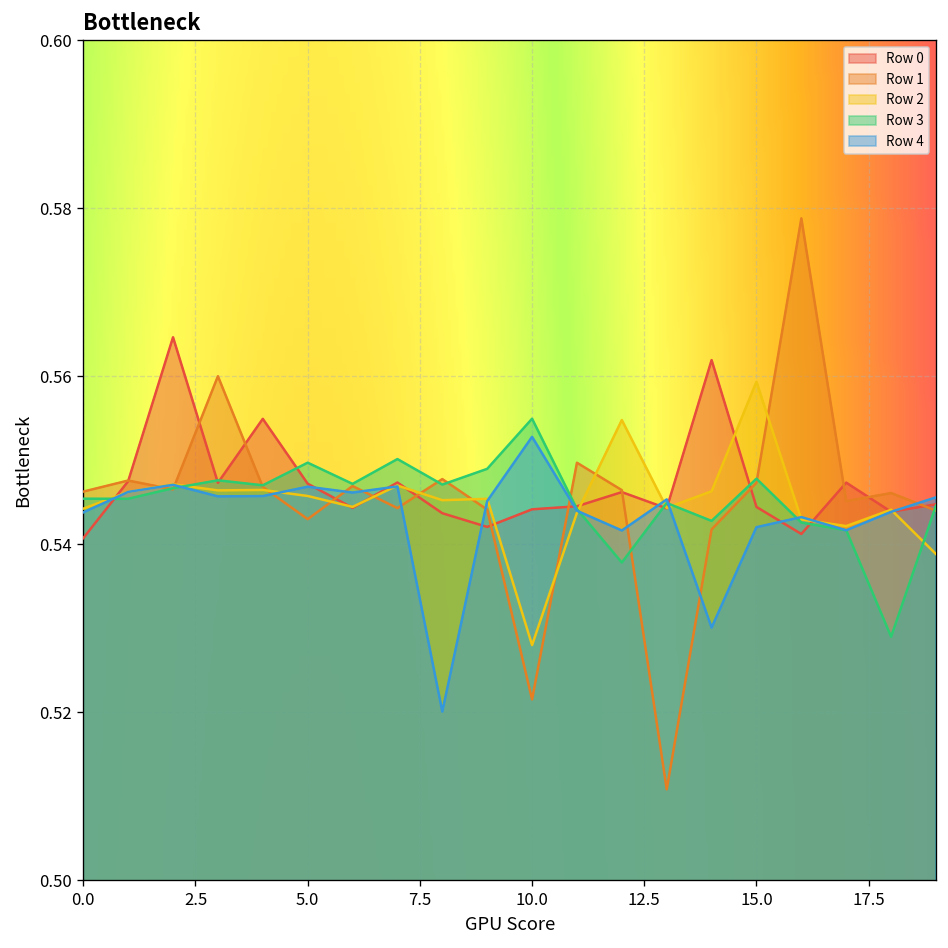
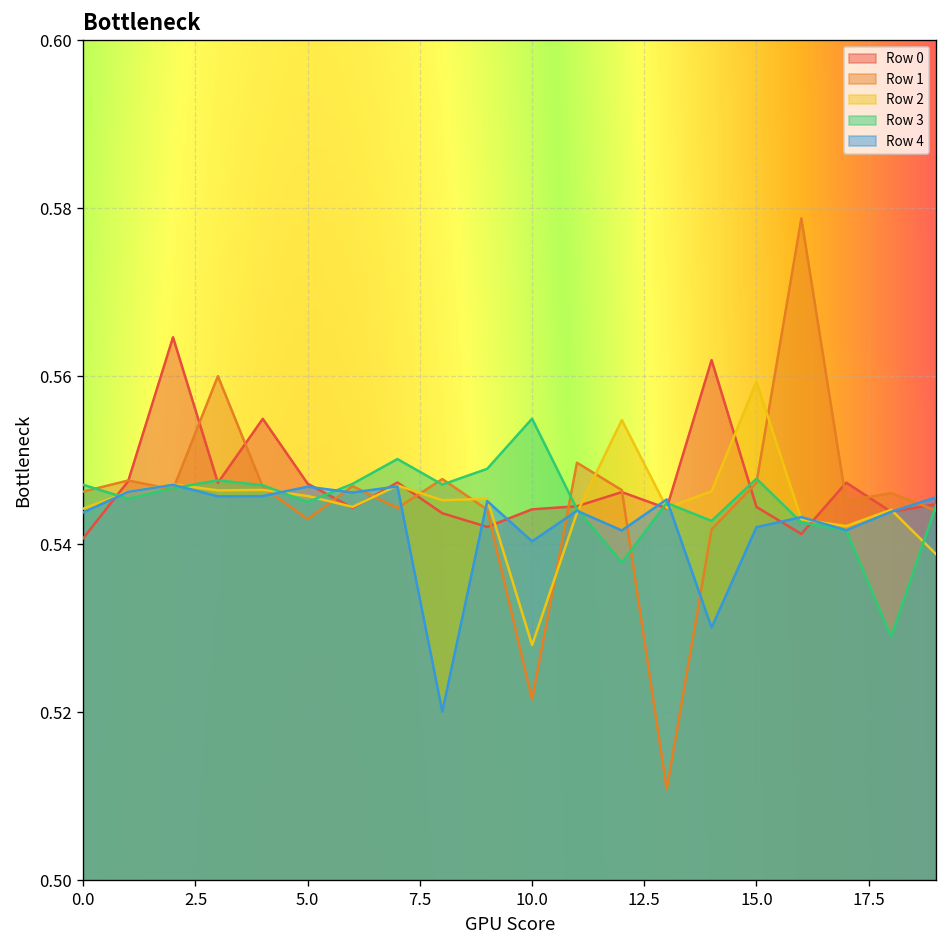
  {
    "Row 3": {
-     "0.0": 0.545,
-     "5.0": 0.550,
+     "0.0": 0.547,
+     "5.0": 0.545,
      "10.0": 0.555,
      "15.0": 0.548
    },
    "Row 4": {
      "0.0": 0.544,
-     "10.0": 0.553,
+     "10.0": 0.540,
      "15.0": 0.542
    }
  }
